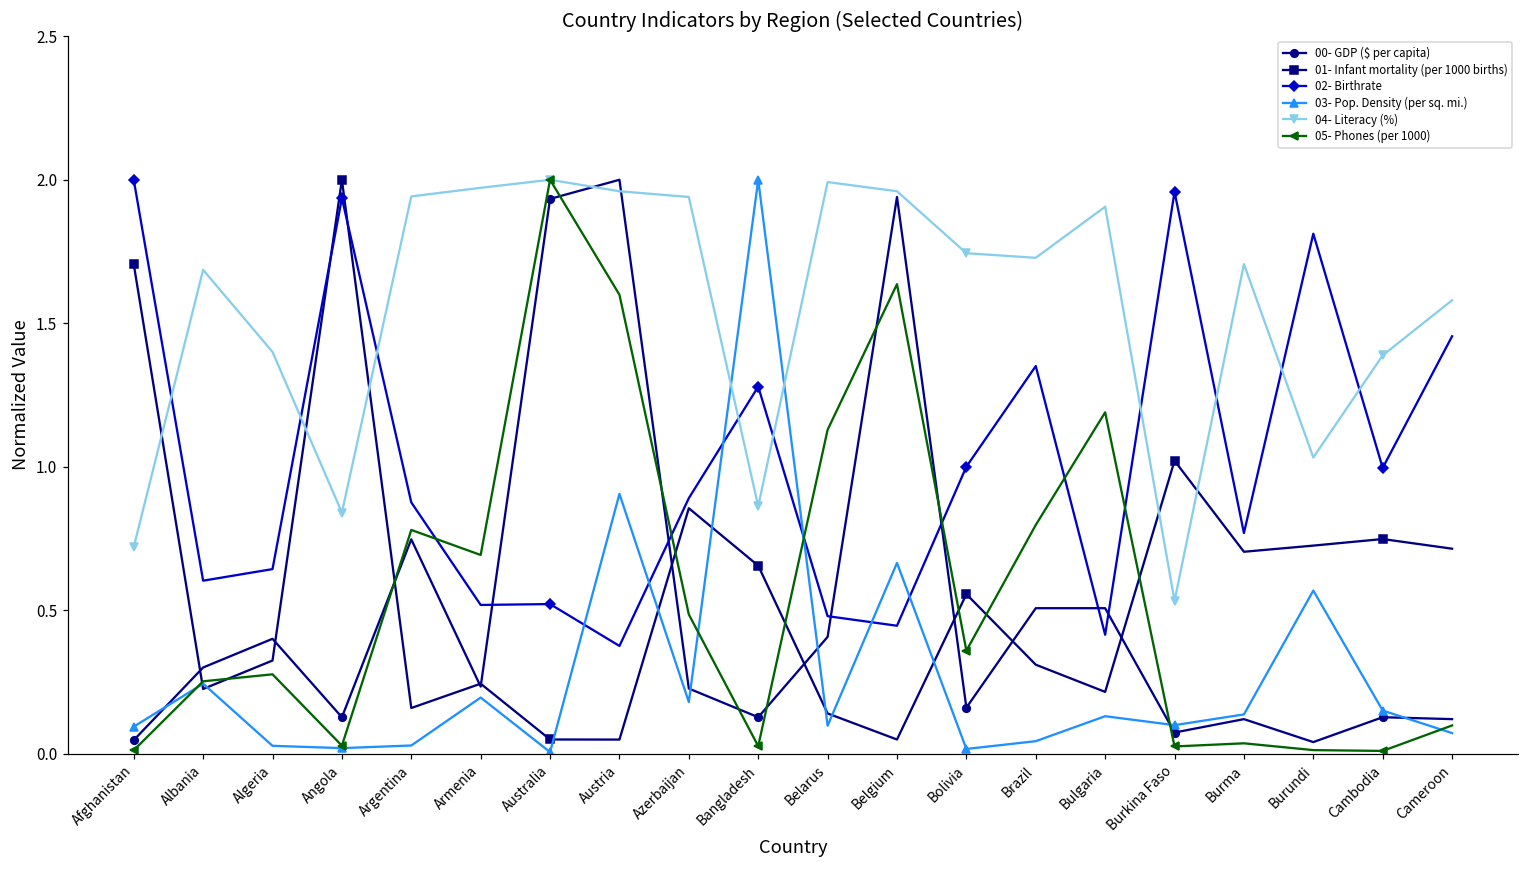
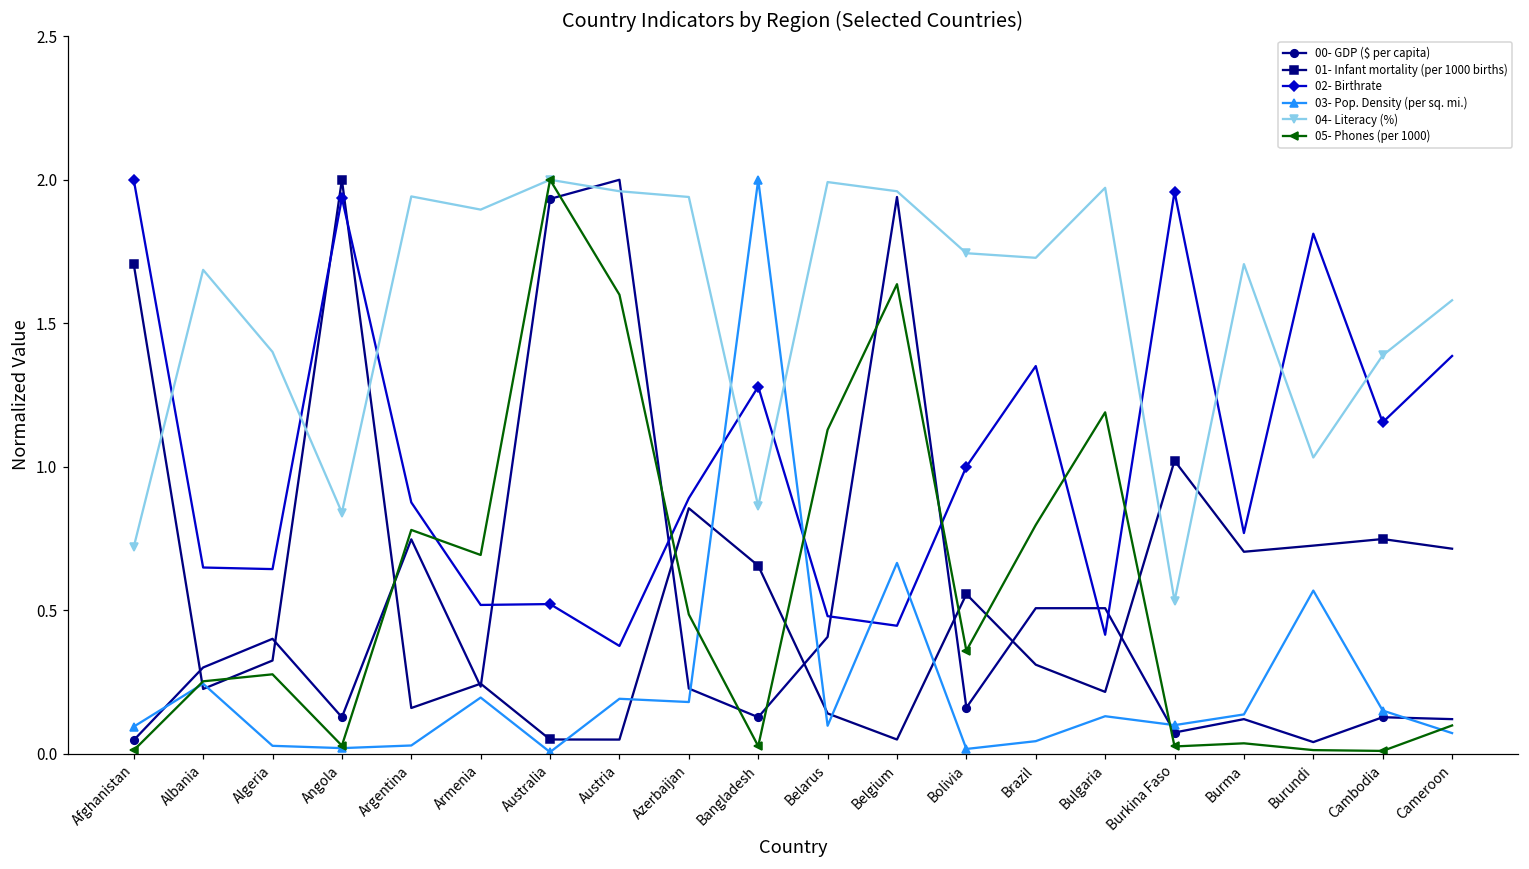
  {
    "02- Birthrate": {
      "Afghanistan": 2.00,
-     "Albania": 0.60,
+     "Albania": 0.65,
      "Algeria": 0.64,
      "Angola": 1.94,
      "Argentina": 0.88,
      "Armenia": 0.52,
      "Australia": 0.52,
      "Austria": 0.38,
      "Azerbaijan": 0.89,
      "Bangladesh": 1.28,
      "Belarus": 0.48,
      "Belgium": 0.45,
      "Bolivia": 1.00,
      "Brazil": 1.35,
      "Bulgaria": 0.41,
      "Burkina Faso": 1.96,
      "Burma": 0.77,
      "Burundi": 1.81,
-     "Cambodia": 1.00,
-     "Cameroon": 1.45
+     "Cambodia": 1.15,
+     "Cameroon": 1.39
    },
    "03- Pop. Density (per sq. mi.)": {
      "Afghanistan": 0.09,
      "Algeria": 0.03,
      "Argentina": 0.03,
      "Armenia": 0.20,
      "Australia": 0.01,
-     "Austria": 0.91,
+     "Austria": 0.19,
      "Azerbaijan": 0.18,
      "Bangladesh": 2.00,
      "Belarus": 0.10,
      "Belgium": 0.66,
      "Bolivia": 0.02,
      "Brazil": 0.04,
      "Bulgaria": 0.13,
      "Burkina Faso": 0.10,
      "Burma": 0.14,
      "Burundi": 0.57,
      "Cambodia": 0.15,
      "Cameroon": 0.07
    },
    "04- Literacy (%)": {
      "Afghanistan": 0.72,
      "Albania": 1.69,
      "Algeria": 1.40,
      "Angola": 0.84,
      "Argentina": 1.94,
-     "Armenia": 1.97,
+     "Armenia": 1.90,
      "Austria": 1.96,
      "Azerbaijan": 1.94,
      "Bangladesh": 0.86,
      "Belarus": 1.99,
      "Belgium": 1.96,
      "Bolivia": 1.74,
      "Brazil": 1.73,
-     "Bulgaria": 1.91,
+     "Bulgaria": 1.97,
      "Burkina Faso": 0.53,
      "Burma": 1.71,
      "Burundi": 1.03,
      "Cambodia": 1.39,
      "Cameroon": 1.58
    },
    "05- Phones (per 1000)": {
      "Afghanistan": 0.01,
      "Algeria": 0.28,
      "Argentina": 0.78,
      "Armenia": 0.69,
      "Austria": 1.60,
      "Azerbaijan": 0.48,
      "Bangladesh": 0.03,
      "Belarus": 1.13,
      "Belgium": 1.64,
      "Bolivia": 0.36,
      "Brazil": 0.80,
      "Bulgaria": 1.19,
      "Burkina Faso": 0.02,
      "Burma": 0.04,
      "Burundi": 0.01,
      "Cambodia": 0.01,
      "Cameroon": 0.10
    }
  }
